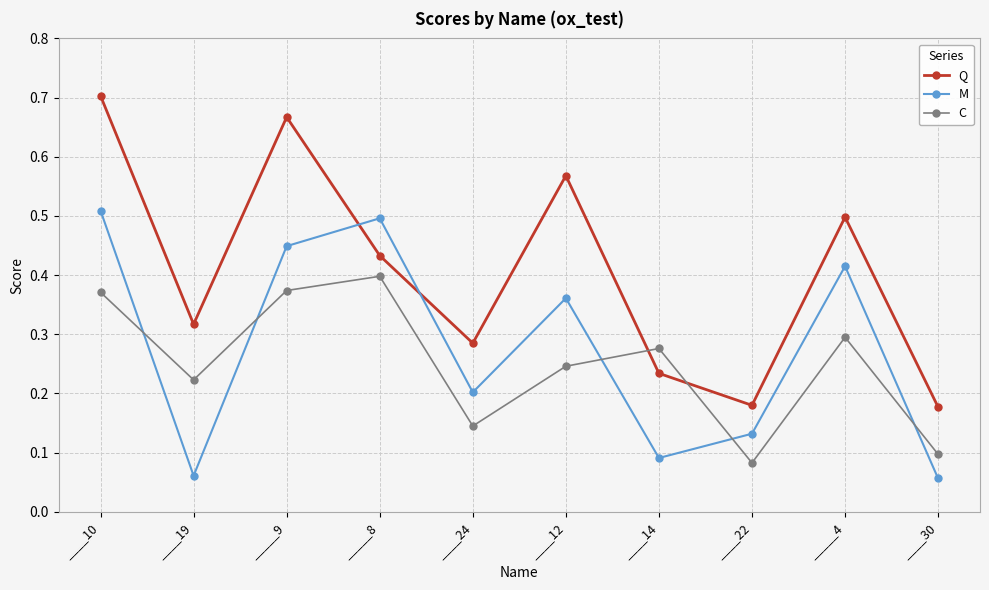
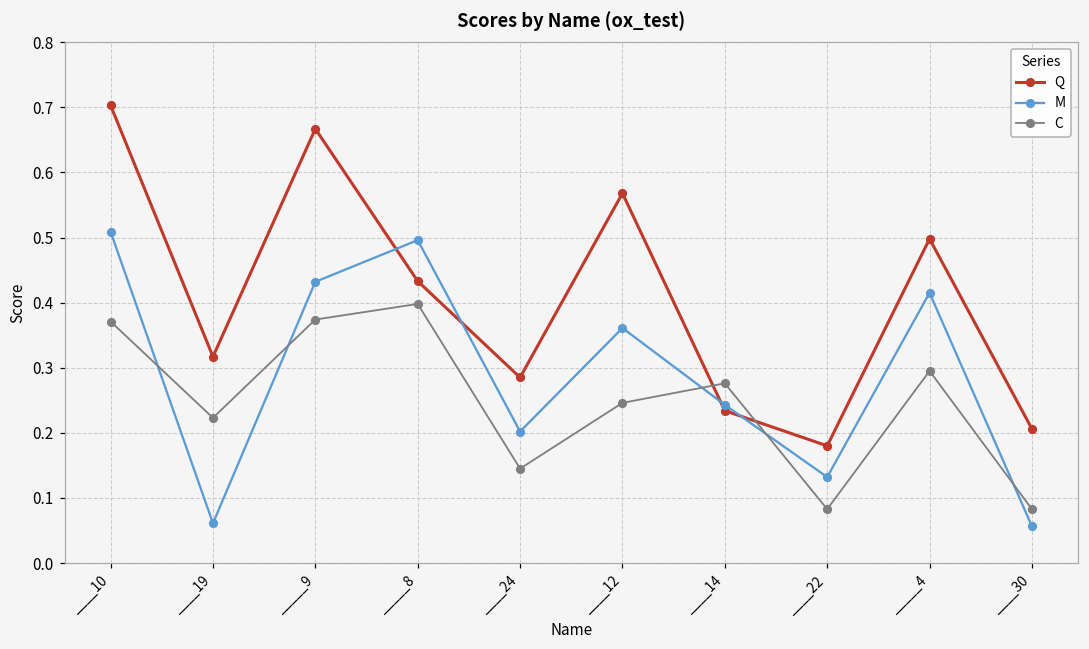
  {
    "Q": {
      "____10": 0.70,
      "____19": 0.32,
      "_____9": 0.67,
      "_____8": 0.43,
      "____24": 0.29,
      "____12": 0.57,
      "____14": 0.23,
      "____22": 0.18,
      "_____4": 0.50,
-     "____30": 0.18
+     "____30": 0.21
    },
    "M": {
      "____10": 0.51,
      "____19": 0.06,
-     "_____9": 0.45,
+     "_____9": 0.43,
      "_____8": 0.50,
      "____24": 0.20,
      "____12": 0.36,
-     "____14": 0.09,
+     "____14": 0.24,
      "____22": 0.13,
      "_____4": 0.42,
      "____30": 0.06
    },
    "C": {
      "____10": 0.37,
      "____19": 0.22,
      "_____9": 0.37,
      "_____8": 0.40,
      "____24": 0.15,
      "____12": 0.25,
      "____14": 0.28,
      "____22": 0.08,
      "_____4": 0.30,
-     "____30": 0.10
+     "____30": 0.08
    }
  }
